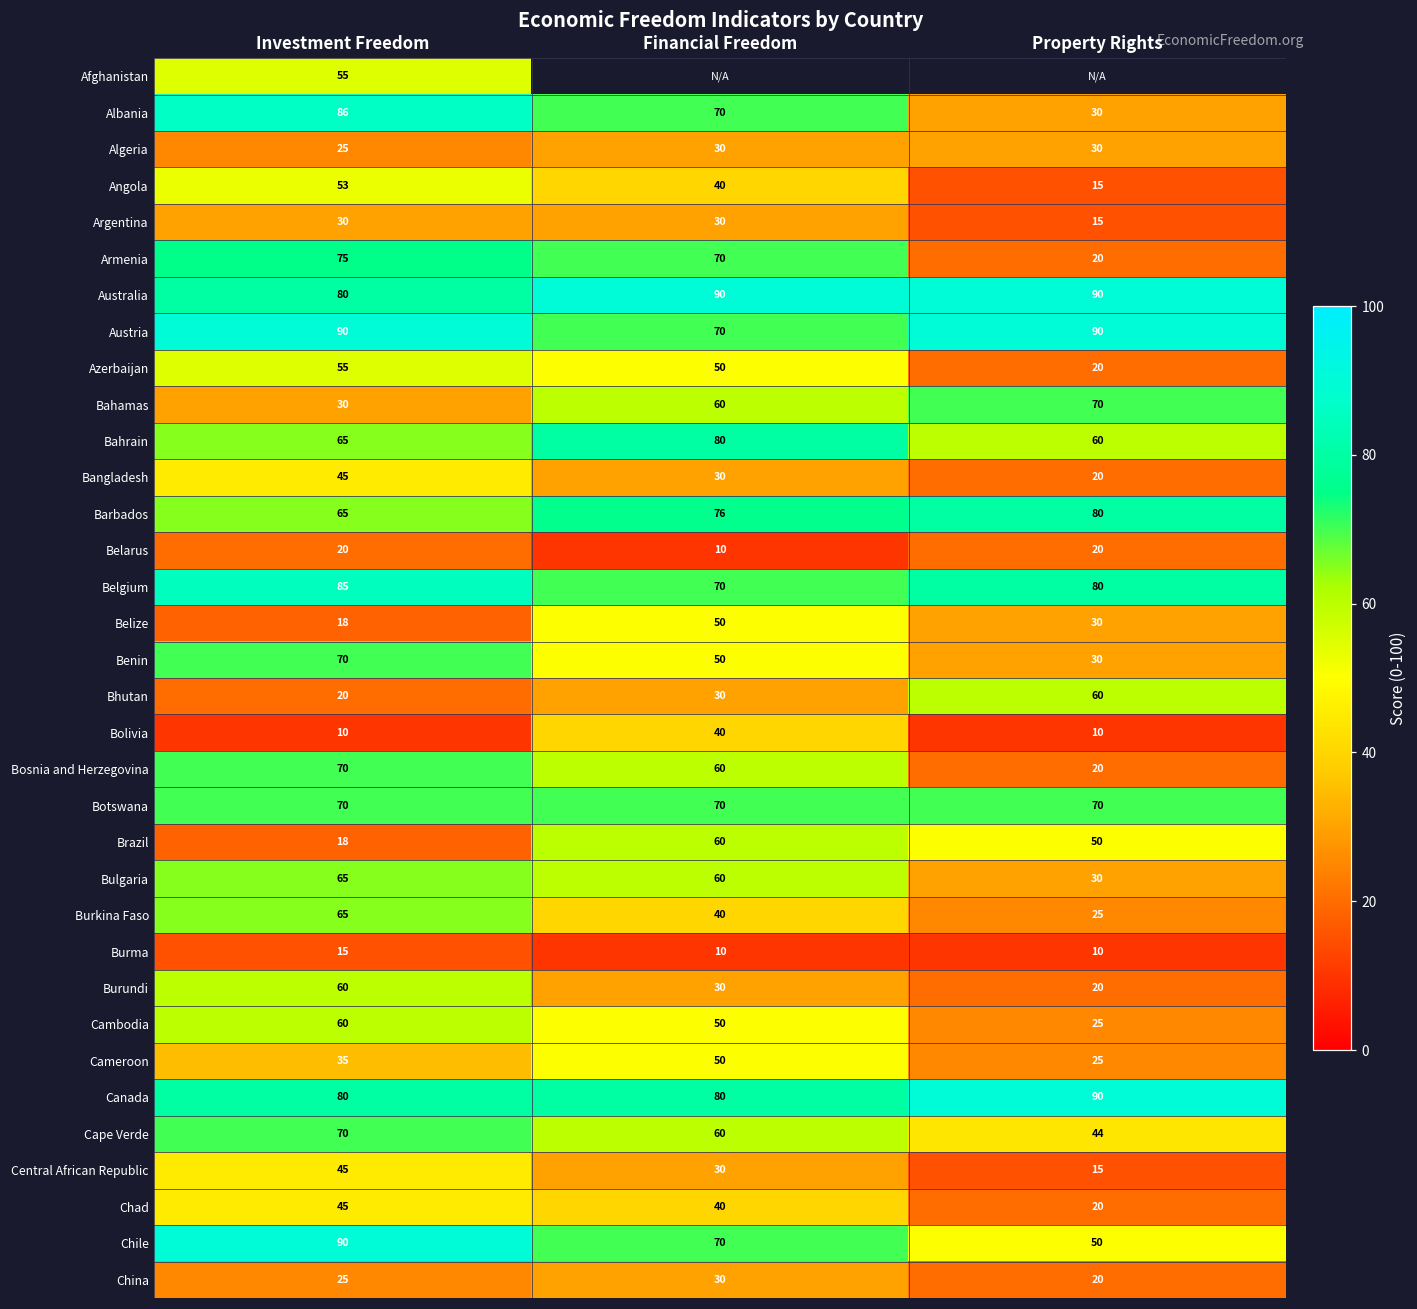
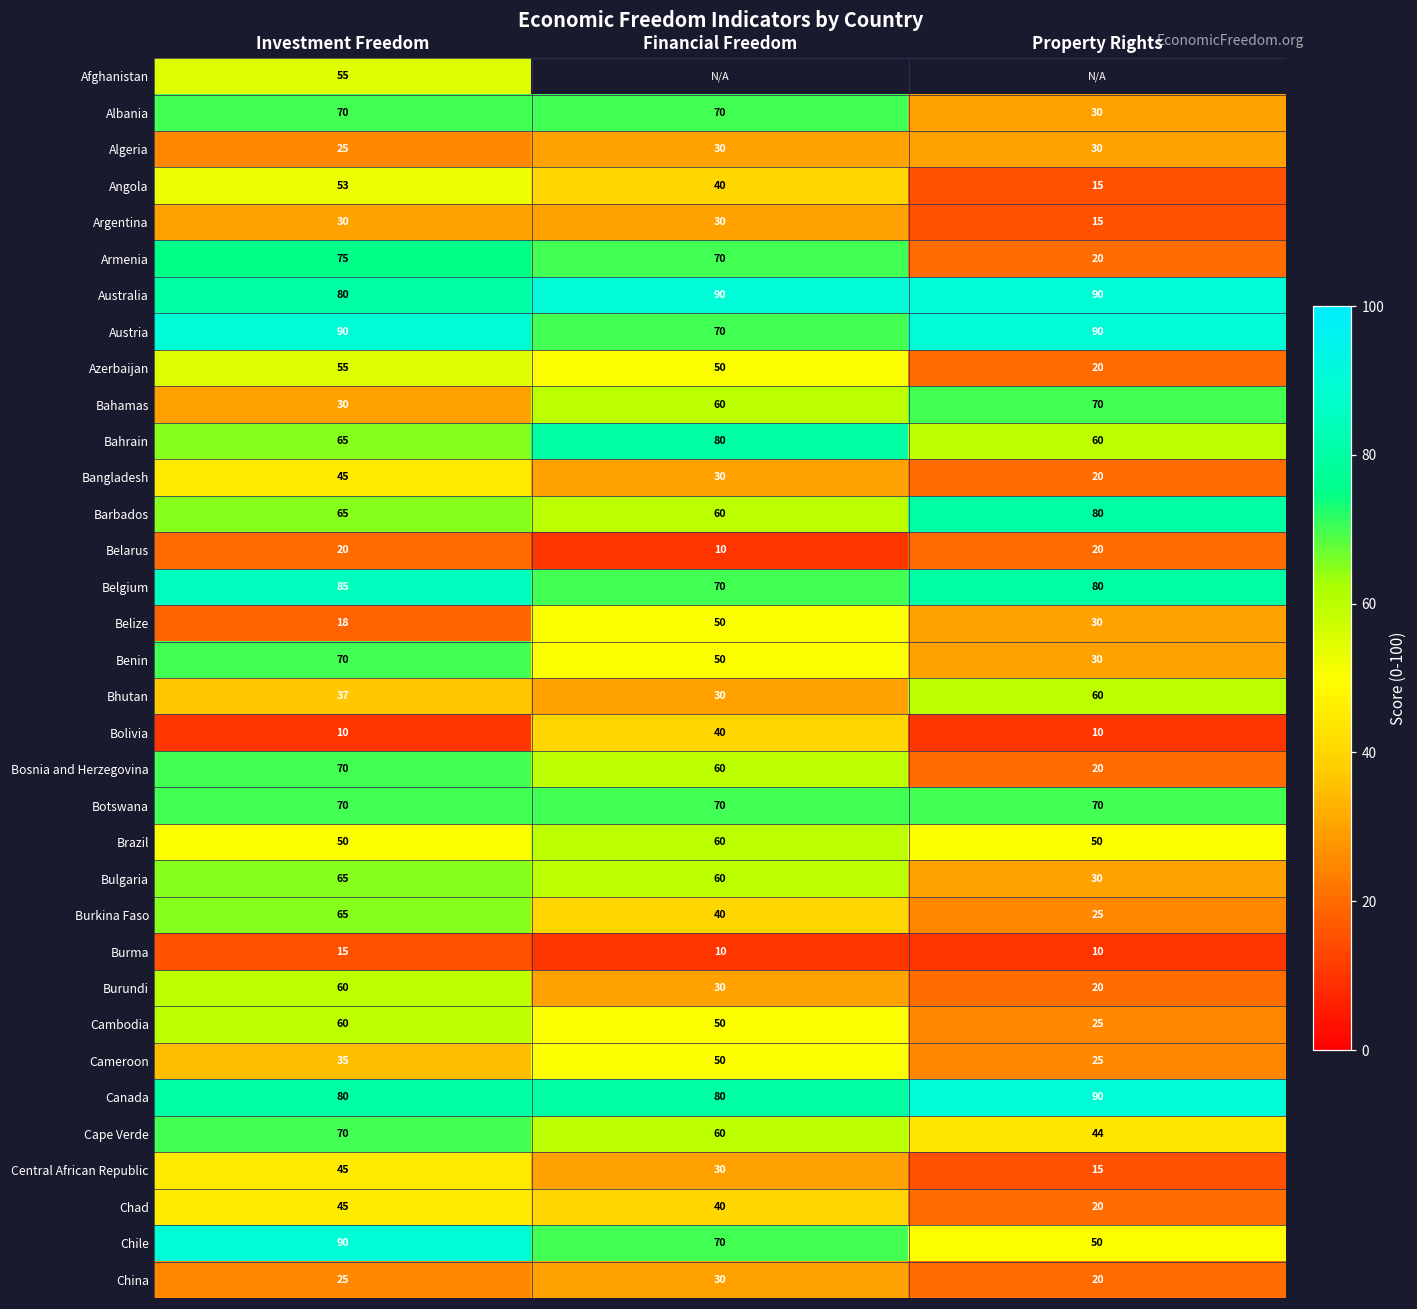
  {
    "Afghanistan": {
      "Investment Freedom": 55
    },
    "Albania": {
-     "Investment Freedom": 86,
+     "Investment Freedom": 70,
      "Financial Freedom": 70,
      "Property Rights": 30
    },
    "Algeria": {
      "Investment Freedom": 25,
      "Financial Freedom": 30,
      "Property Rights": 30
    },
    "Angola": {
      "Investment Freedom": 53,
      "Financial Freedom": 40,
      "Property Rights": 15
    },
    "Argentina": {
      "Investment Freedom": 30,
      "Financial Freedom": 30,
      "Property Rights": 15
    },
    "Armenia": {
      "Investment Freedom": 75,
      "Financial Freedom": 70,
      "Property Rights": 20
    },
    "Australia": {
      "Investment Freedom": 80,
      "Financial Freedom": 90,
      "Property Rights": 90
    },
    "Austria": {
      "Investment Freedom": 90,
      "Financial Freedom": 70,
      "Property Rights": 90
    },
    "Azerbaijan": {
      "Investment Freedom": 55,
      "Financial Freedom": 50,
      "Property Rights": 20
    },
    "Bahamas": {
      "Investment Freedom": 30,
      "Financial Freedom": 60,
      "Property Rights": 70
    },
    "Bahrain": {
      "Investment Freedom": 65,
      "Financial Freedom": 80,
      "Property Rights": 60
    },
    "Bangladesh": {
      "Investment Freedom": 45,
      "Financial Freedom": 30,
      "Property Rights": 20
    },
    "Barbados": {
      "Investment Freedom": 65,
-     "Financial Freedom": 76,
+     "Financial Freedom": 60,
      "Property Rights": 80
    },
    "Belarus": {
      "Investment Freedom": 20,
      "Financial Freedom": 10,
      "Property Rights": 20
    },
    "Belgium": {
      "Investment Freedom": 85,
      "Financial Freedom": 70,
      "Property Rights": 80
    },
    "Belize": {
      "Investment Freedom": 18,
      "Financial Freedom": 50,
      "Property Rights": 30
    },
    "Benin": {
      "Investment Freedom": 70,
      "Financial Freedom": 50,
      "Property Rights": 30
    },
    "Bhutan": {
-     "Investment Freedom": 20,
+     "Investment Freedom": 37,
      "Financial Freedom": 30,
      "Property Rights": 60
    },
    "Bolivia": {
      "Investment Freedom": 10,
      "Financial Freedom": 40,
      "Property Rights": 10
    },
    "Bosnia and Herzegovina": {
      "Investment Freedom": 70,
      "Financial Freedom": 60,
      "Property Rights": 20
    },
    "Botswana": {
      "Investment Freedom": 70,
      "Financial Freedom": 70,
      "Property Rights": 70
    },
    "Brazil": {
-     "Investment Freedom": 18,
+     "Investment Freedom": 50,
      "Financial Freedom": 60,
      "Property Rights": 50
    },
    "Bulgaria": {
      "Investment Freedom": 65,
      "Financial Freedom": 60,
      "Property Rights": 30
    },
    "Burkina Faso": {
      "Investment Freedom": 65,
      "Financial Freedom": 40,
      "Property Rights": 25
    },
    "Burma": {
      "Investment Freedom": 15,
      "Financial Freedom": 10,
      "Property Rights": 10
    },
    "Burundi": {
      "Investment Freedom": 60,
      "Financial Freedom": 30,
      "Property Rights": 20
    },
    "Cambodia": {
      "Investment Freedom": 60,
      "Financial Freedom": 50,
      "Property Rights": 25
    },
    "Cameroon": {
      "Investment Freedom": 35,
      "Financial Freedom": 50,
      "Property Rights": 25
    },
    "Canada": {
      "Investment Freedom": 80,
      "Financial Freedom": 80,
      "Property Rights": 90
    },
    "Cape Verde": {
      "Investment Freedom": 70,
      "Financial Freedom": 60,
      "Property Rights": 44
    },
    "Central African Republic": {
      "Investment Freedom": 45,
      "Financial Freedom": 30,
      "Property Rights": 15
    },
    "Chad": {
      "Investment Freedom": 45,
      "Financial Freedom": 40,
      "Property Rights": 20
    },
    "Chile": {
      "Investment Freedom": 90,
      "Financial Freedom": 70,
      "Property Rights": 50
    },
    "China": {
      "Investment Freedom": 25,
      "Financial Freedom": 30,
      "Property Rights": 20
    }
  }
